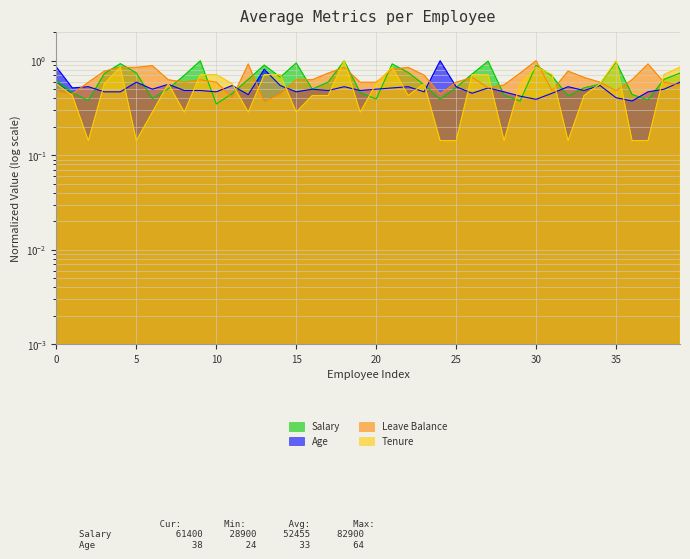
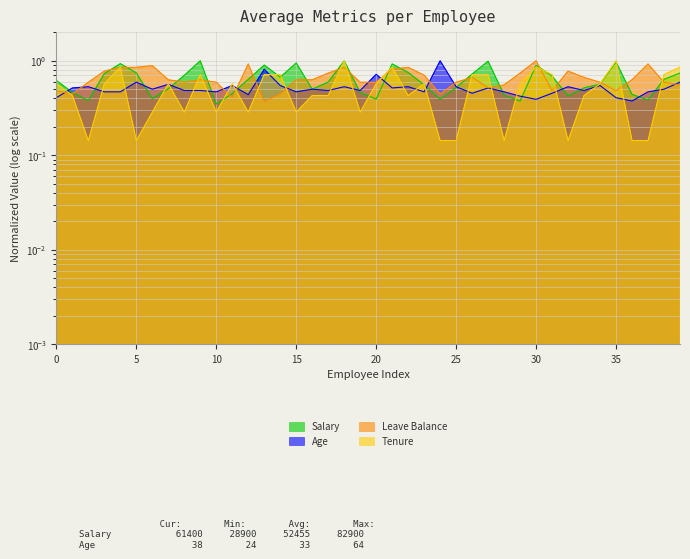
  {
    "Salary": {
      "0": 0.6,
      "5": 0.7,
      "10": 0.35,
      "15": 0.9,
      "20": 0.39
    },
    "Age": {
-     "0": 0.9,
+     "0": 0.41,
      "5": 0.6,
      "10": 0.5,
      "15": 0.5,
-     "20": 0.5,
+     "20": 0.7,
      "30": 0.39,
      "35": 0.41
    },
    "Leave Balance": {
      "0": 0.5,
      "5": 0.9,
      "10": 0.6,
      "15": 0.6,
      "25": 0.6,
      "30": 1.0,
      "35": 0.5
    },
    "Tenure": {
      "0": 0.6,
      "5": 0.14,
-     "10": 0.7,
+     "10": 0.29,
      "15": 0.29,
      "25": 0.14
    }
  }
